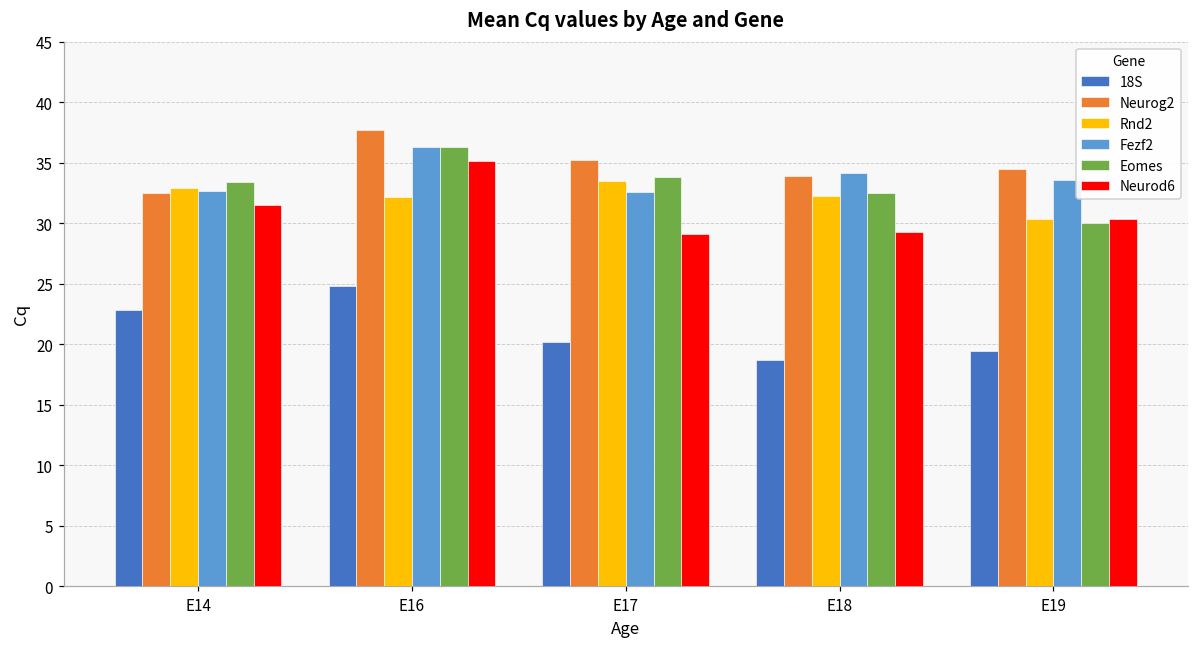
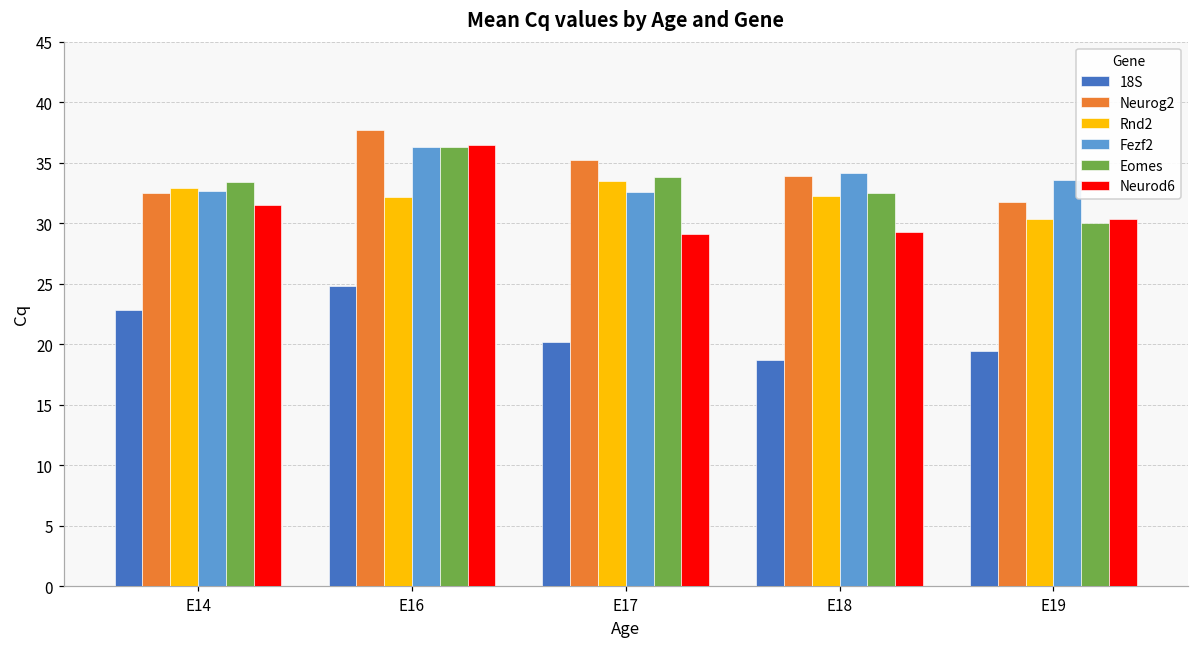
  {
    "Neurog2": {
      "E14": 32.5,
      "E16": 37.7,
      "E17": 35.2,
      "E18": 33.9,
-     "E19": 34.5
+     "E19": 31.7
    },
    "Rnd2": {
      "E14": 32.9,
      "E16": 32.2,
      "E17": 33.5,
      "E18": 32.2,
      "E19": 30.4
    },
    "Eomes": {
      "E14": 33.4,
      "E16": 36.3,
      "E17": 33.8,
      "E18": 32.5,
      "E19": 30.0
    },
    "Neurod6": {
      "E14": 31.5,
-     "E16": 35.2,
+     "E16": 36.4,
      "E17": 29.1,
      "E18": 29.3,
      "E19": 30.4
    }
  }
